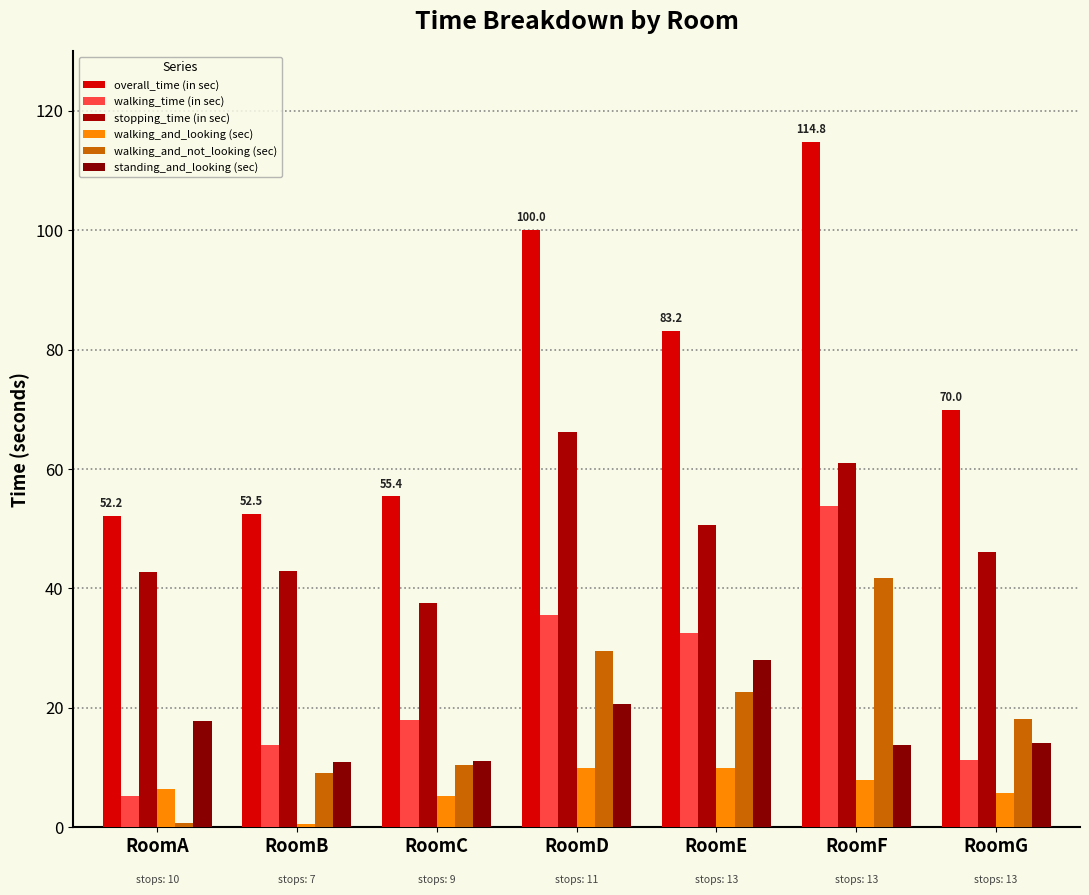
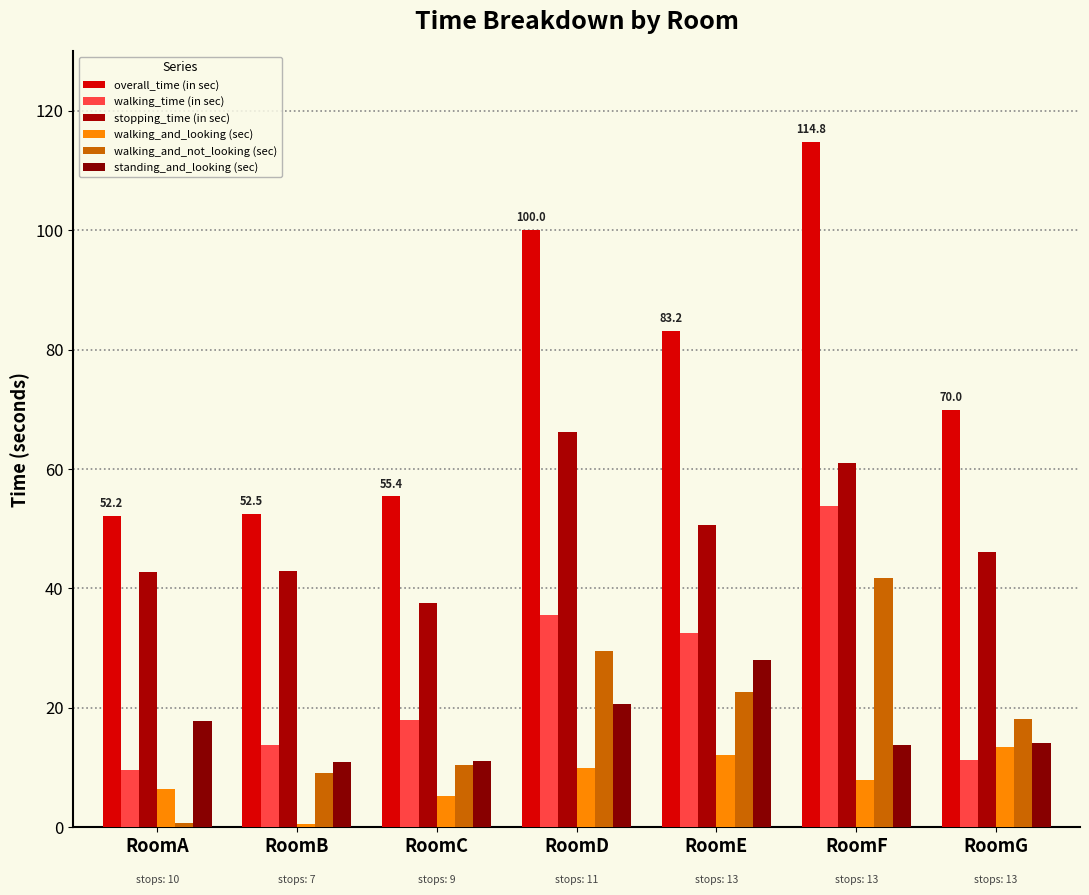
  {
    "walking_time (in sec)": {
-     "RoomA": 5,
+     "RoomA": 10,
      "RoomB": 14,
      "RoomC": 18,
      "RoomD": 36,
      "RoomE": 33,
      "RoomF": 54,
      "RoomG": 11
    },
    "walking_and_looking (sec)": {
      "RoomA": 6,
      "RoomB": 1,
      "RoomC": 5,
      "RoomD": 10,
-     "RoomE": 10,
+     "RoomE": 12,
      "RoomF": 8,
-     "RoomG": 6
+     "RoomG": 13
    },
    "walking_and_not_looking (sec)": {
      "RoomA": 1,
      "RoomB": 9,
      "RoomC": 10,
      "RoomD": 30,
      "RoomE": 23,
      "RoomF": 42,
      "RoomG": 18
    }
  }
